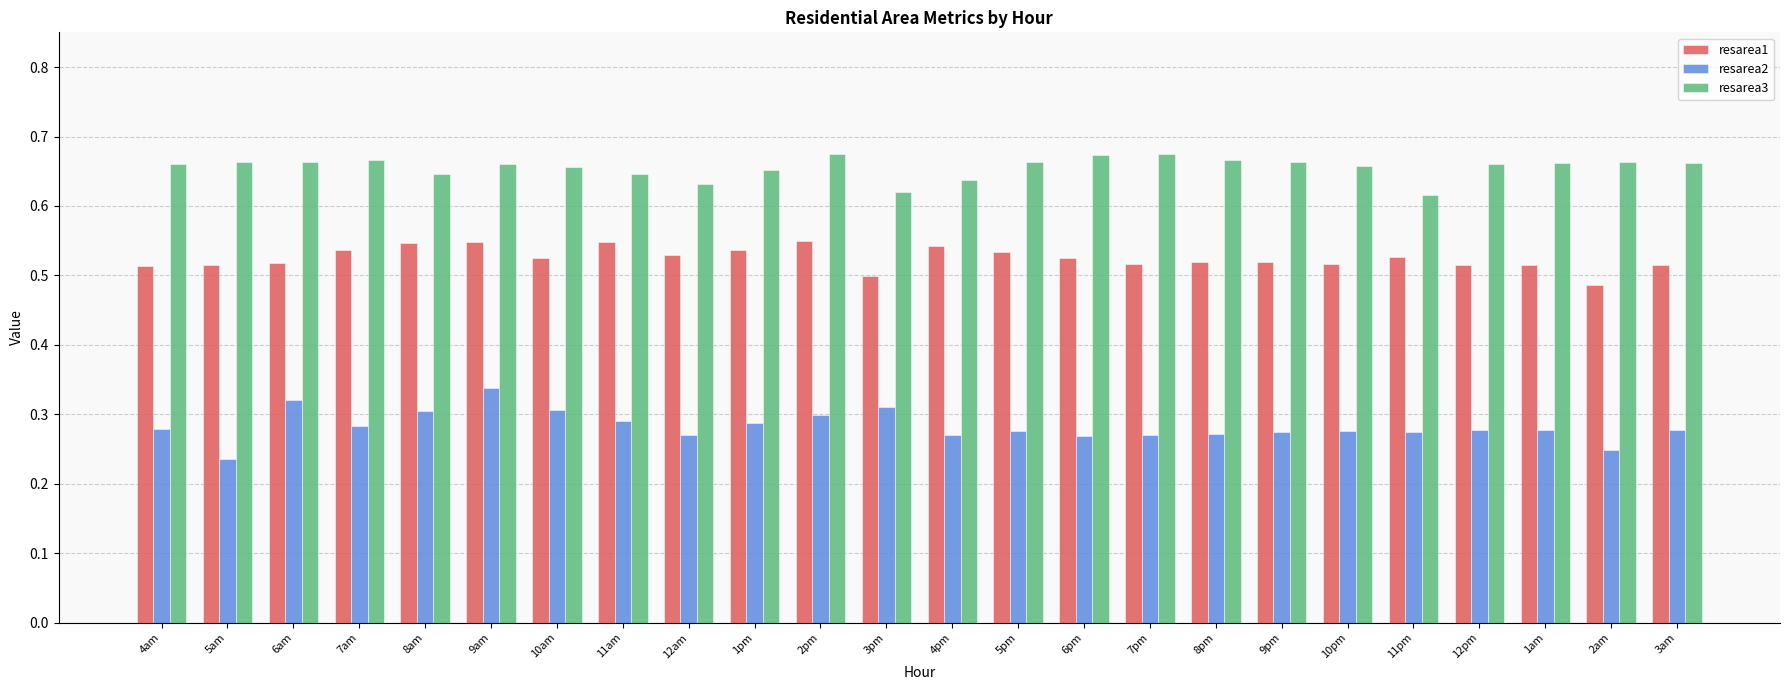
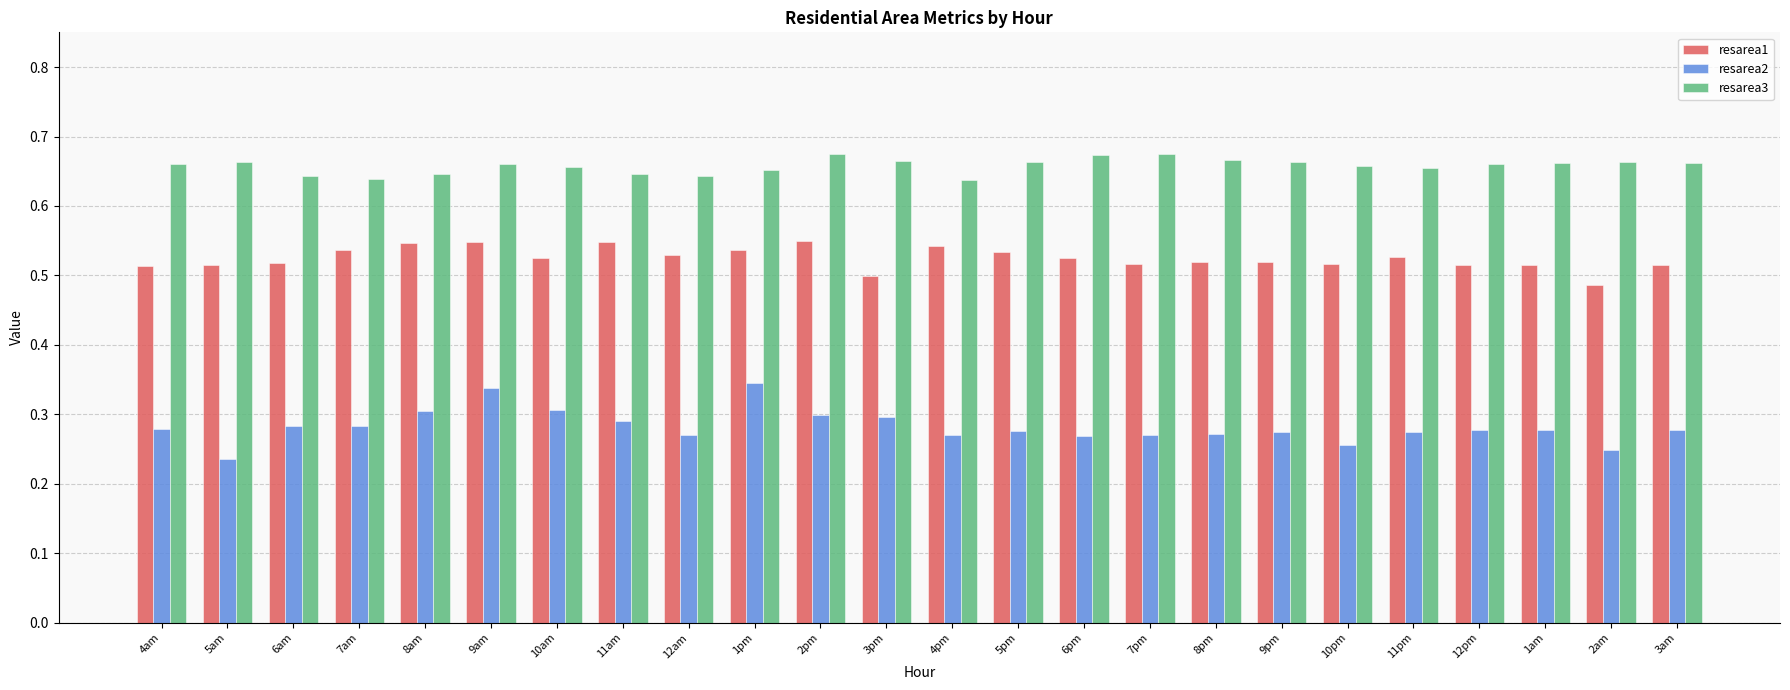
  {
    "resarea1": {
      "4am": 0.51,
      "5am": 0.51,
      "6am": 0.52,
      "7am": 0.54,
      "8am": 0.55,
      "9am": 0.55,
      "10am": 0.52,
      "11am": 0.55,
      "12am": 0.53,
      "1pm": 0.54,
      "2pm": 0.55,
      "3pm": 0.50,
      "4pm": 0.54,
      "5pm": 0.53,
      "6pm": 0.52,
      "7pm": 0.52,
      "8pm": 0.52,
      "9pm": 0.52,
      "10pm": 0.52,
      "11pm": 0.53,
      "12pm": 0.51,
      "1am": 0.52,
      "2am": 0.49,
      "3am": 0.52
    },
    "resarea2": {
      "4am": 0.28,
      "5am": 0.24,
-     "6am": 0.32,
+     "6am": 0.28,
      "7am": 0.28,
      "8am": 0.30,
      "9am": 0.34,
      "10am": 0.31,
      "11am": 0.29,
      "12am": 0.27,
-     "1pm": 0.29,
+     "1pm": 0.35,
      "2pm": 0.30,
-     "3pm": 0.31,
+     "3pm": 0.30,
      "4pm": 0.27,
      "5pm": 0.28,
      "6pm": 0.27,
      "7pm": 0.27,
      "8pm": 0.27,
      "9pm": 0.28,
-     "10pm": 0.28,
+     "10pm": 0.26,
      "11pm": 0.28,
      "12pm": 0.28,
      "1am": 0.28,
      "2am": 0.25,
      "3am": 0.28
    },
    "resarea3": {
      "4am": 0.66,
      "5am": 0.66,
-     "6am": 0.66,
-     "7am": 0.67,
+     "6am": 0.64,
+     "7am": 0.64,
      "8am": 0.65,
      "9am": 0.66,
      "10am": 0.66,
      "11am": 0.65,
-     "12am": 0.63,
+     "12am": 0.64,
      "1pm": 0.65,
      "2pm": 0.67,
-     "3pm": 0.62,
+     "3pm": 0.66,
      "4pm": 0.64,
      "5pm": 0.66,
      "6pm": 0.67,
      "7pm": 0.68,
      "8pm": 0.67,
      "9pm": 0.66,
      "10pm": 0.66,
-     "11pm": 0.62,
+     "11pm": 0.65,
      "12pm": 0.66,
      "1am": 0.66,
      "2am": 0.66,
      "3am": 0.66
    }
  }
